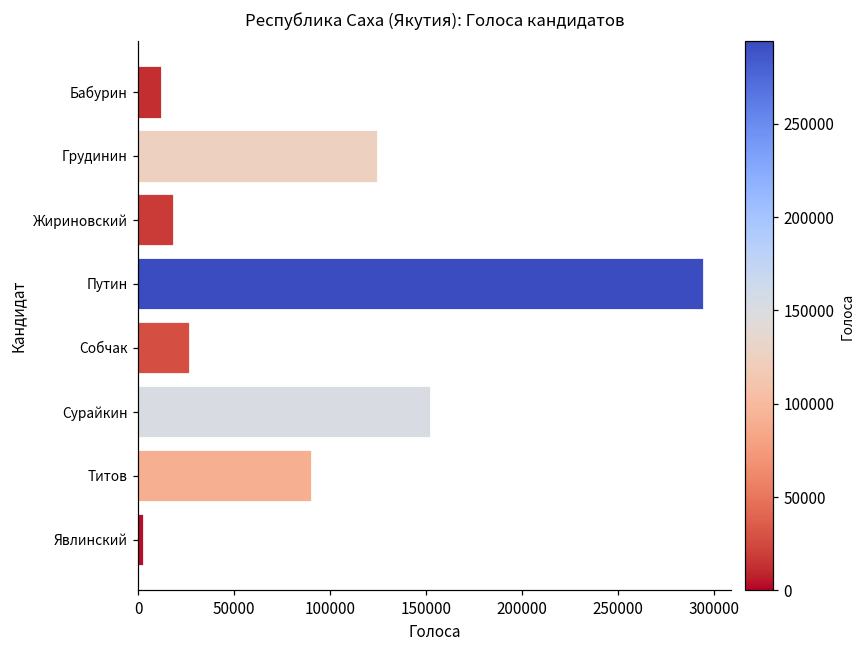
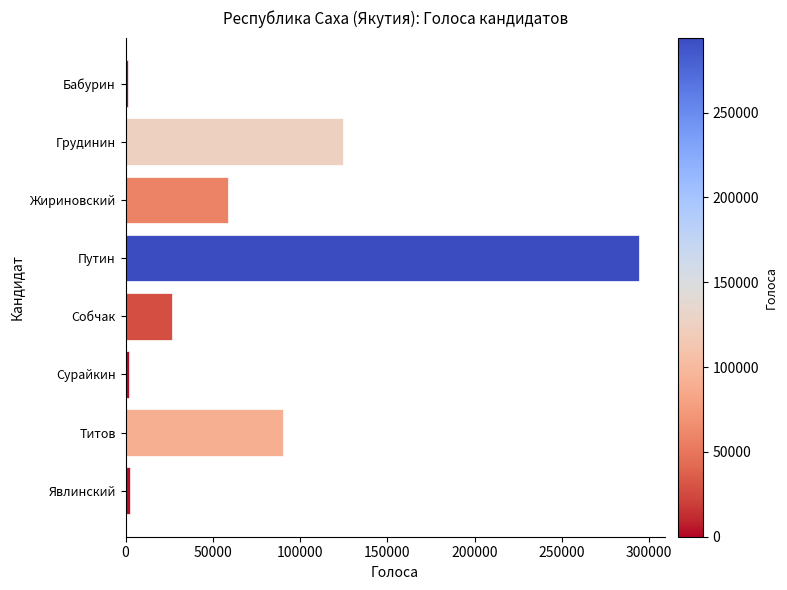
  {
-   "Бабурин": 12000,
+   "Бабурин": 2000,
    "Грудинин": 125000,
-   "Жириновский": 18000,
+   "Жириновский": 59000,
    "Путин": 294000,
    "Собчак": 27000,
-   "Сурайкин": 152000,
+   "Сурайкин": 2000,
    "Титов": 90000,
    "Явлинский": 3000
  }
